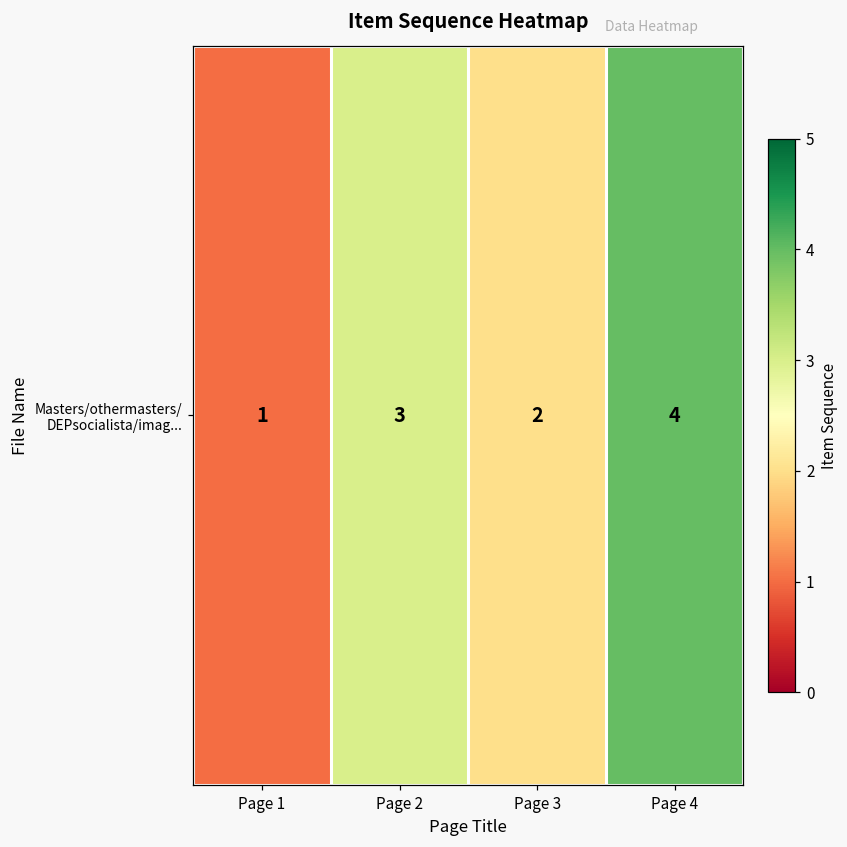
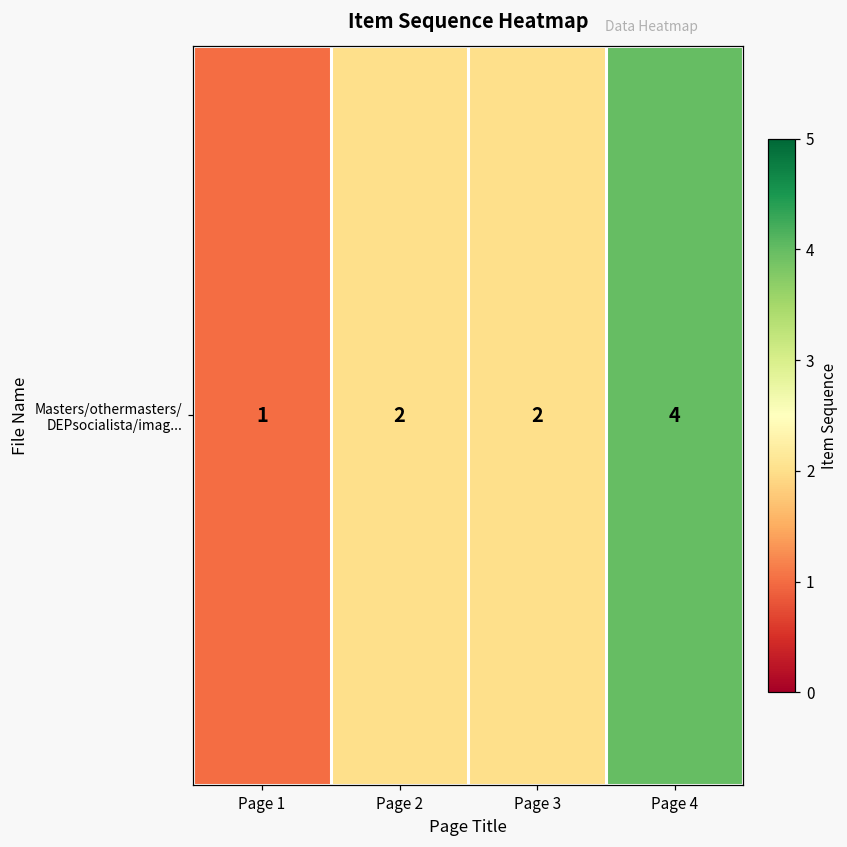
  {
    "Masters/othermasters/ DEPsocialista/imag...": {
      "Page 1": 1,
-     "Page 2": 3,
+     "Page 2": 2,
      "Page 3": 2,
      "Page 4": 4
    }
  }
